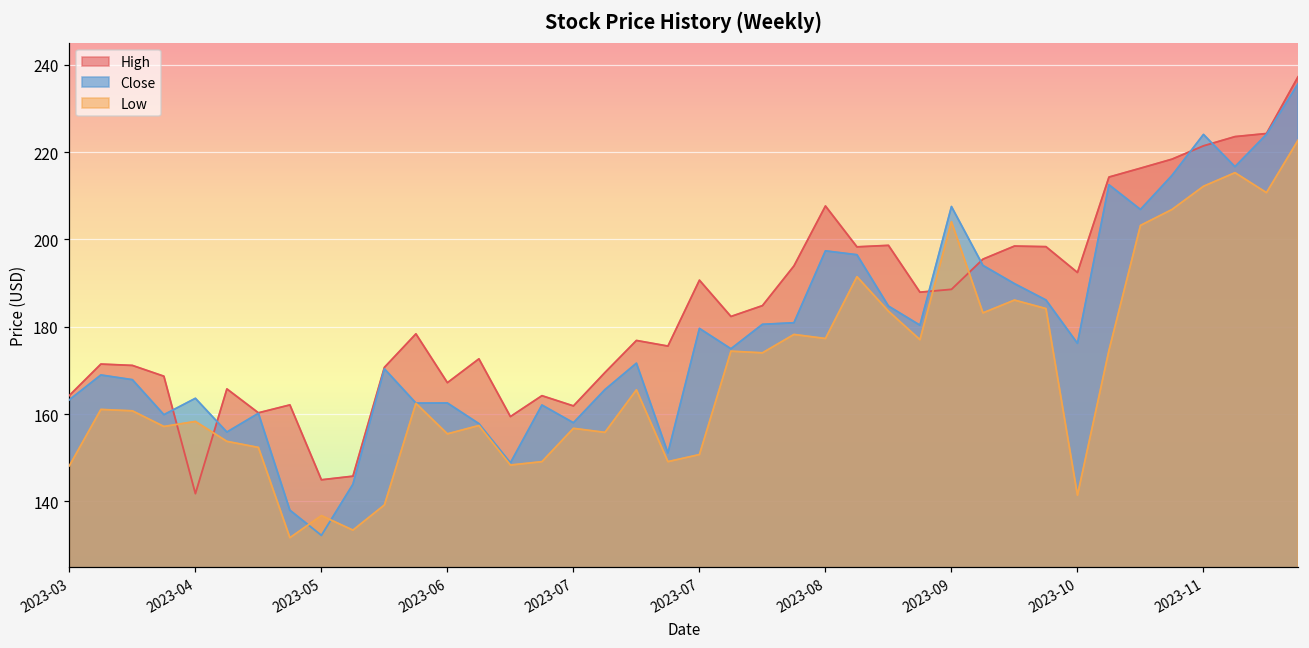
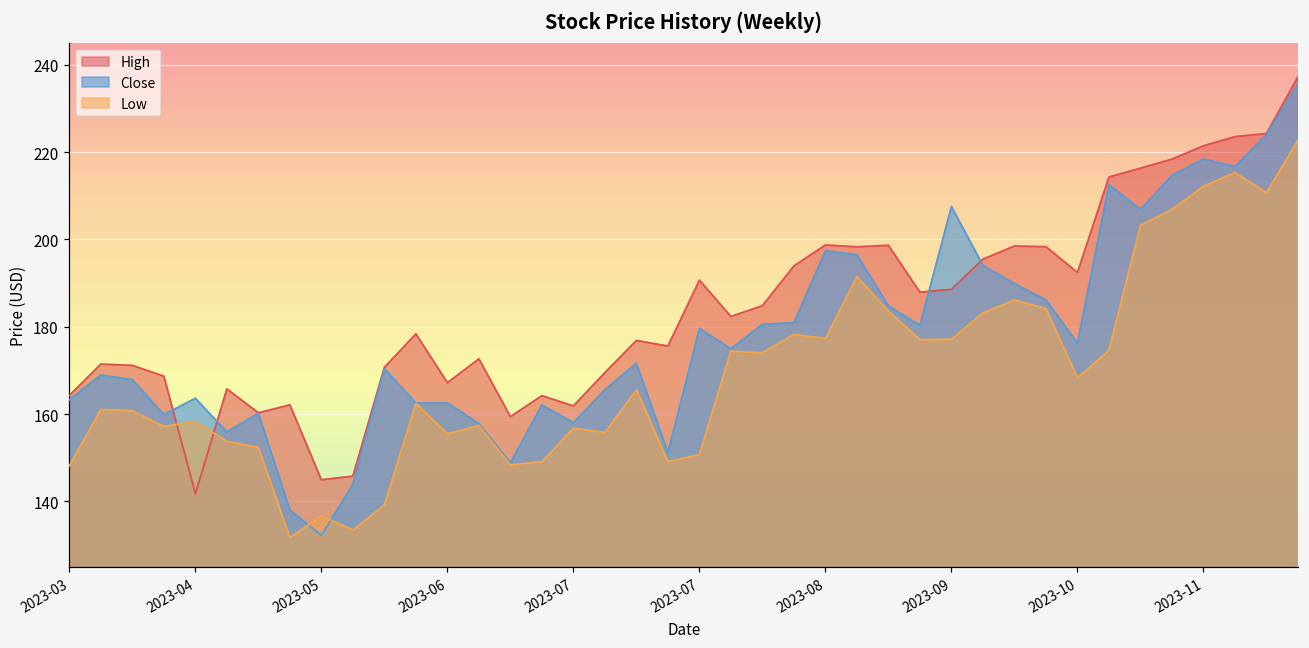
  {
    "High": {
      "2023-03": 164,
      "2023-04": 142,
      "2023-05": 145,
      "2023-06": 167,
-     "2023-08": 208,
+     "2023-08": 199,
      "2023-09": 189,
      "2023-10": 192,
      "2023-11": 221
    },
    "Close": {
      "2023-03": 163,
      "2023-04": 164,
      "2023-05": 132,
      "2023-06": 163,
      "2023-08": 197,
      "2023-09": 208,
      "2023-10": 176,
-     "2023-11": 224
+     "2023-11": 218
    },
    "Low": {
      "2023-03": 148,
      "2023-04": 158,
      "2023-05": 137,
      "2023-06": 155,
      "2023-08": 177,
-     "2023-09": 204,
-     "2023-10": 141,
+     "2023-09": 177,
+     "2023-10": 168,
      "2023-11": 212
    }
  }
